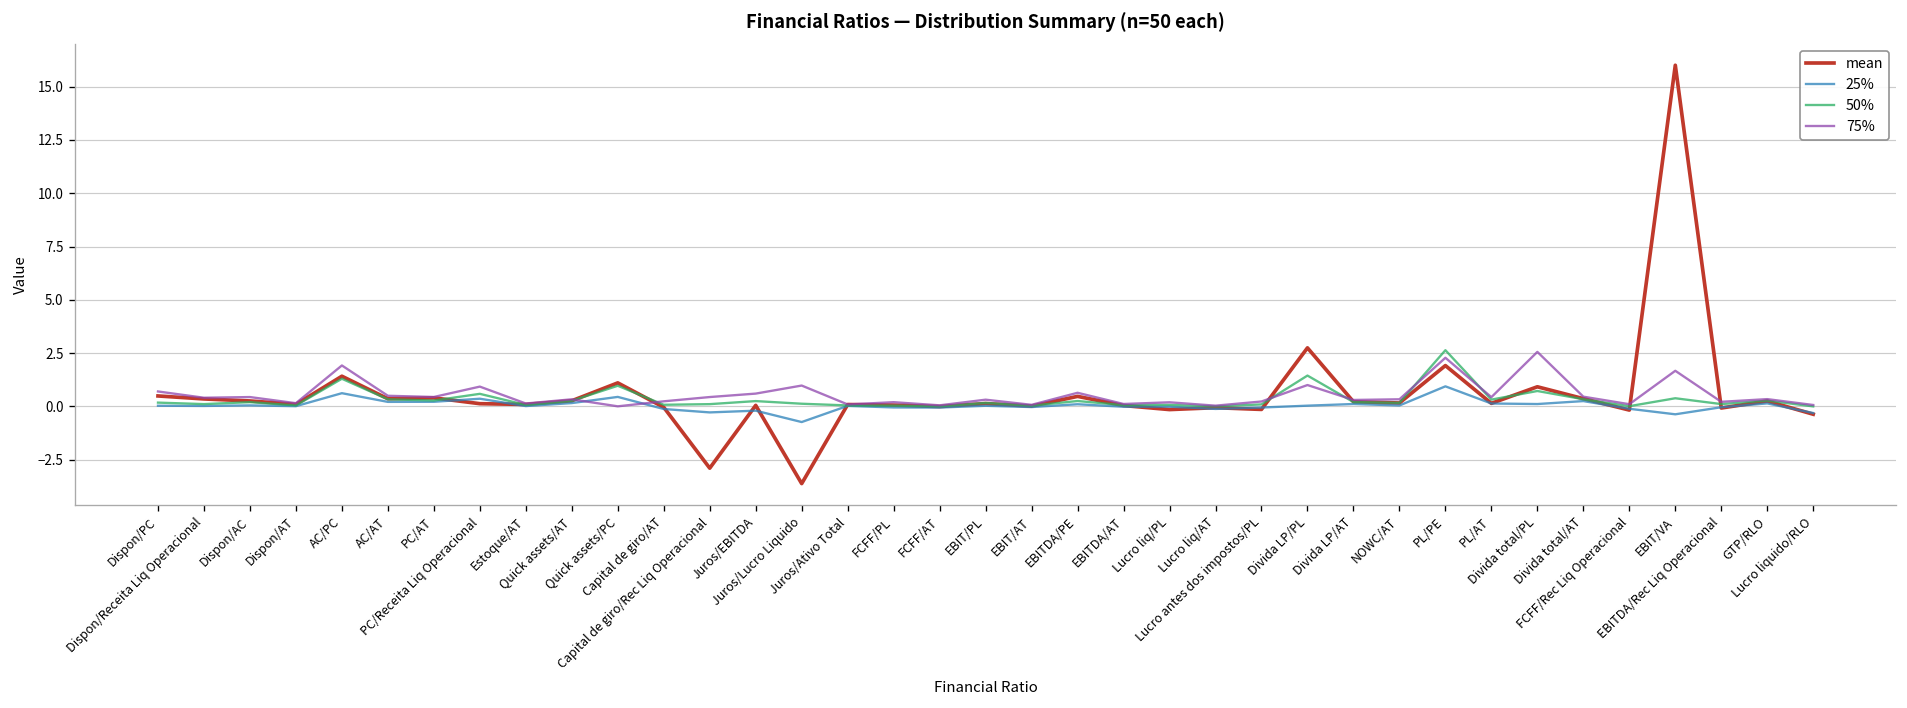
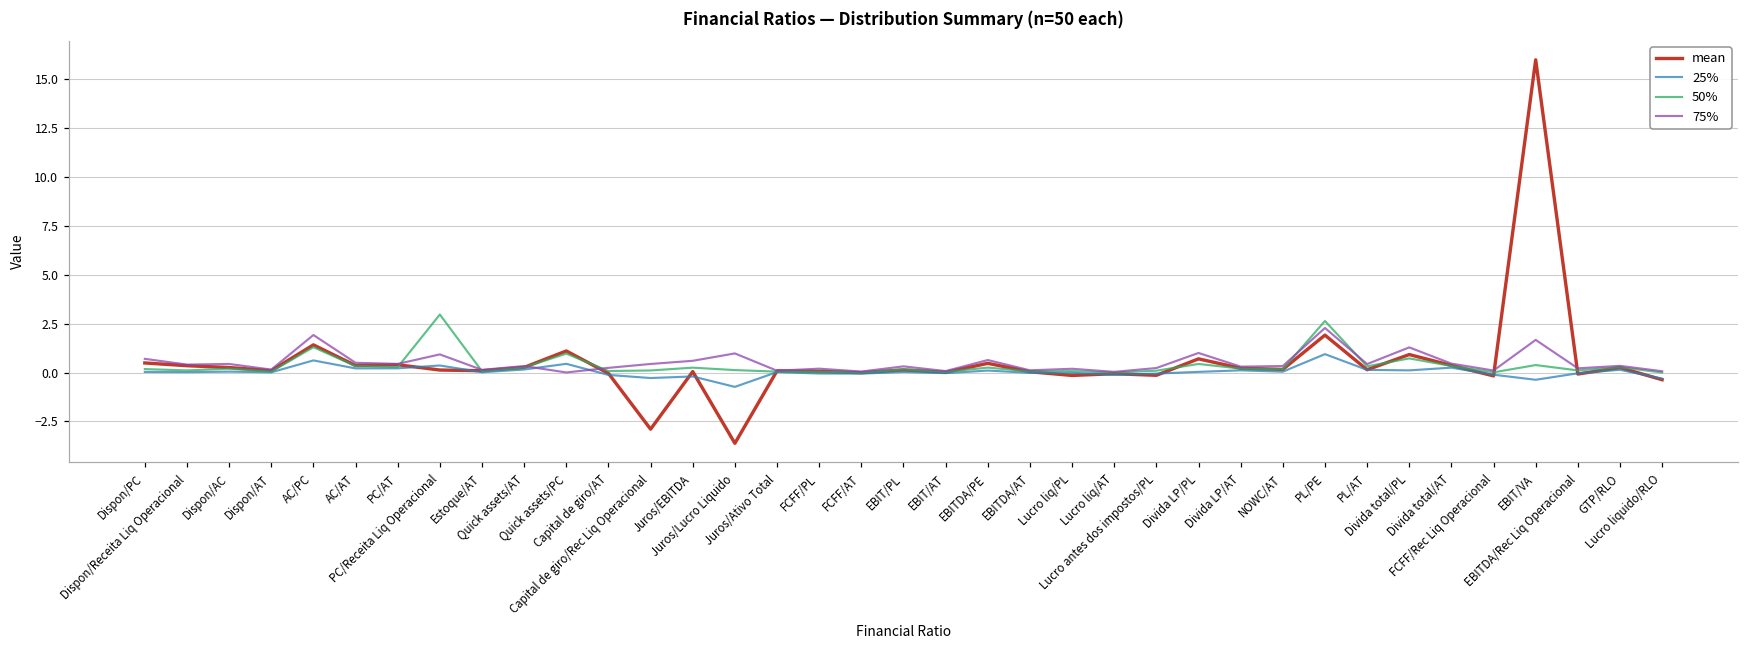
  {
    "mean": {
      "Dispon/PC": 0.5,
      "PC/Receita Liq Operacional": 0.1,
      "Capital de giro/Rec Liq Operacional": -2.9,
      "Juros/EBITDA": 0.1,
      "Juros/Lucro Liquido": -3.6,
      "EBITDA/PE": 0.5,
-     "Divida LP/PL": 2.7,
+     "Divida LP/PL": 0.7,
      "PL/PE": 1.9,
      "Divida total/PL": 0.9,
      "EBIT/VA": 16.0
    },
    "25%": {
      "Dispon/PC": 0.0,
      "Dispon/AC": 0.0,
      "AC/PC": 0.6,
      "PC/Receita Liq Operacional": 0.4,
      "Quick assets/PC": 0.4,
      "Capital de giro/Rec Liq Operacional": -0.3,
      "Juros/EBITDA": -0.2,
      "Juros/Lucro Liquido": -0.7,
      "EBITDA/PE": 0.1,
      "Divida LP/PL": 0.0,
      "PL/PE": 0.9,
      "Divida total/PL": 0.1,
      "EBIT/VA": -0.4
    },
    "50%": {
      "Dispon/PC": 0.2,
-     "PC/Receita Liq Operacional": 0.6,
+     "PC/Receita Liq Operacional": 3.0,
      "Capital de giro/Rec Liq Operacional": 0.1,
      "Juros/EBITDA": 0.3,
      "Juros/Lucro Liquido": 0.1,
      "EBITDA/PE": 0.3,
-     "Divida LP/PL": 1.4,
+     "Divida LP/PL": 0.4,
      "PL/PE": 2.6,
      "Divida total/PL": 0.7,
      "EBIT/VA": 0.4
    },
    "75%": {
      "Dispon/PC": 0.7,
      "Dispon/AC": 0.4,
      "AC/PC": 1.9,
      "PC/Receita Liq Operacional": 0.9,
      "Quick assets/PC": 0.0,
      "Capital de giro/AT": 0.2,
      "Capital de giro/Rec Liq Operacional": 0.4,
      "Juros/EBITDA": 0.6,
      "Juros/Lucro Liquido": 1.0,
      "EBIT/PL": 0.3,
      "EBITDA/PE": 0.6,
      "Divida LP/PL": 1.0,
      "NOWC/AT": 0.3,
      "PL/PE": 2.3,
-     "Divida total/PL": 2.6,
+     "Divida total/PL": 1.3,
      "EBIT/VA": 1.7
    }
  }
